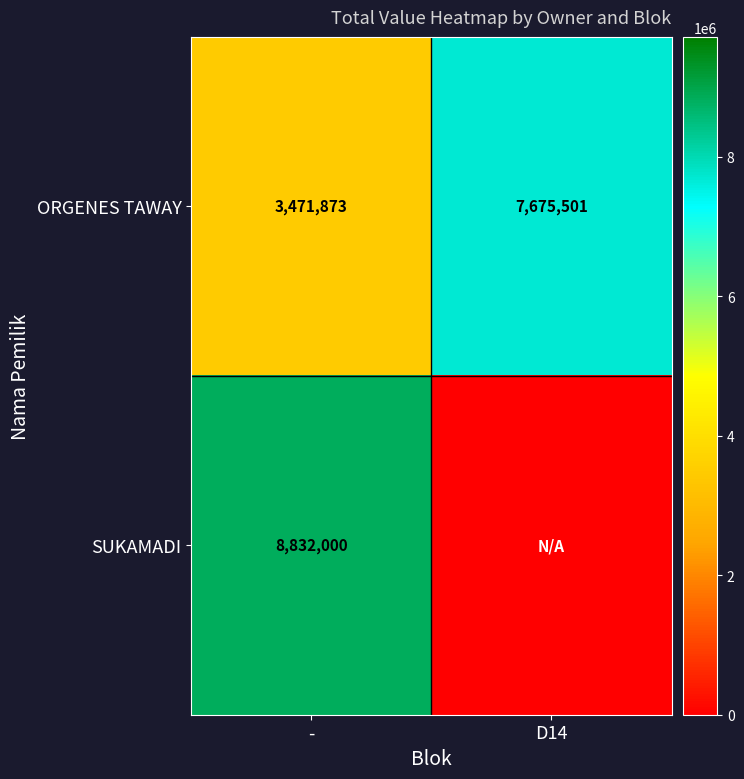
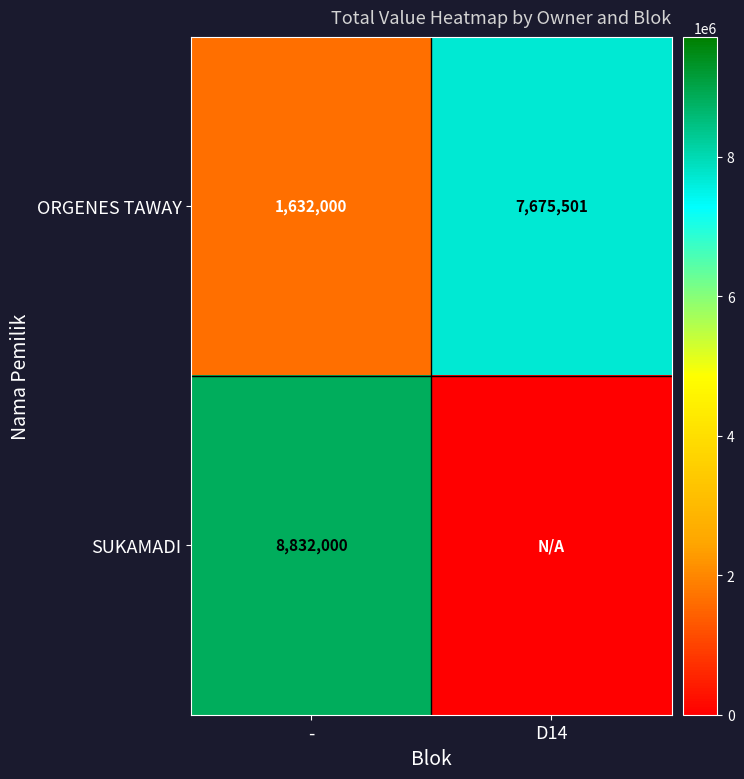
  {
    "ORGENES TAWAY": {
-     "-": "3,471,873",
+     "-": "1,632,000",
      "D14": "7,675,501"
    },
    "SUKAMADI": {
      "-": "8,832,000"
    }
  }
